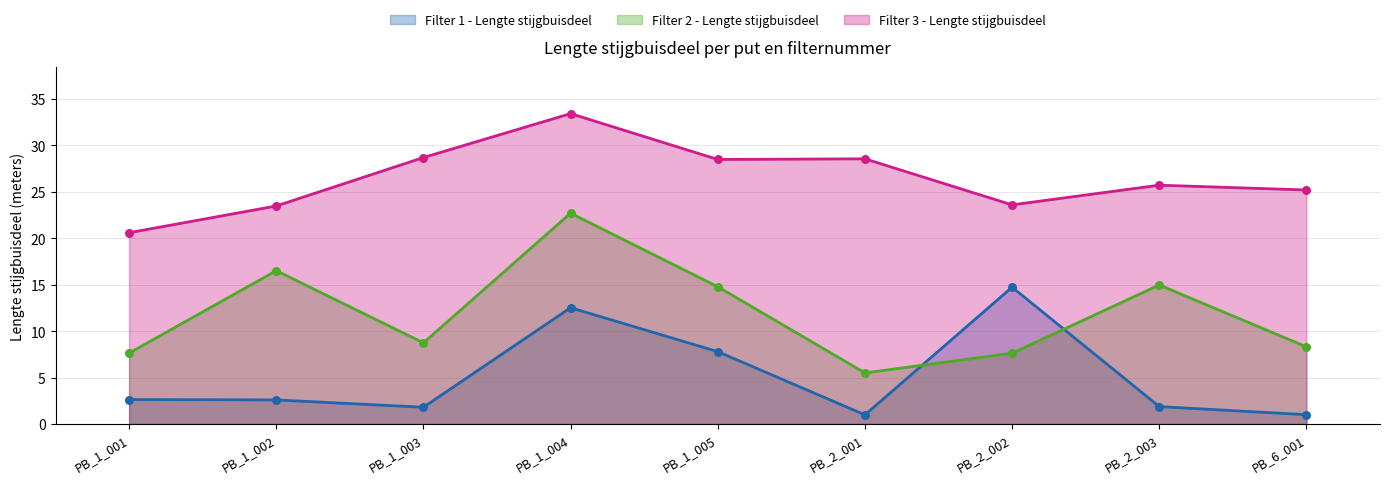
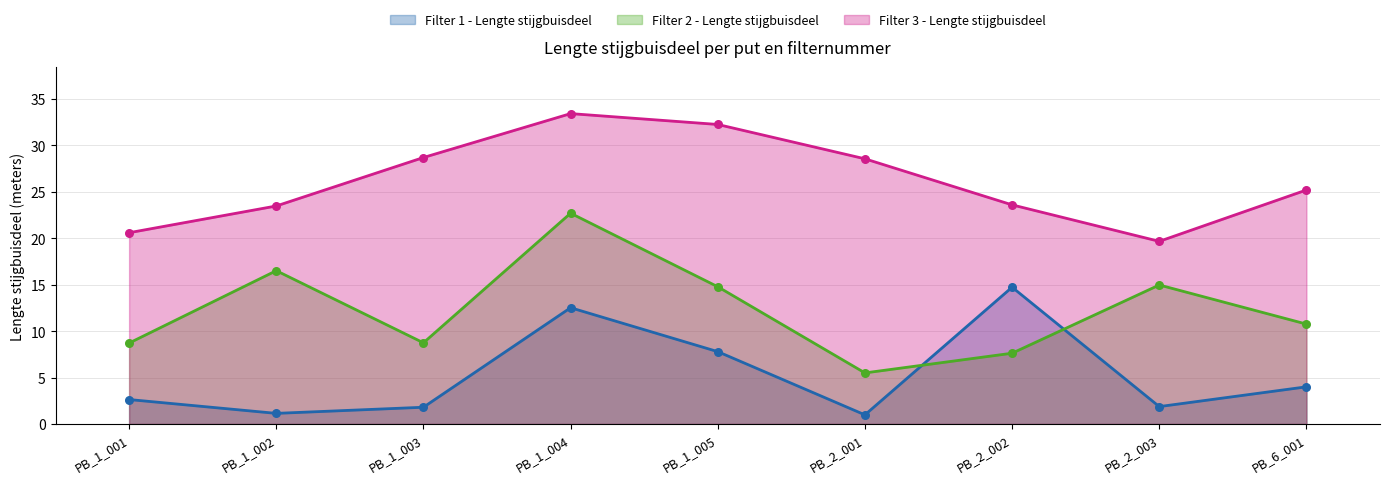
  {
    "Filter 1 - Lengte stijgbuisdeel": {
      "PB_1_001": 3,
-     "PB_1_002": 3,
+     "PB_1_002": 1,
      "PB_1_003": 2,
      "PB_1_004": 13,
      "PB_1_005": 8,
      "PB_2_001": 1,
      "PB_2_002": 15,
      "PB_2_003": 2,
-     "PB_6_001": 1
+     "PB_6_001": 4
    },
    "Filter 2 - Lengte stijgbuisdeel": {
-     "PB_1_001": 8,
+     "PB_1_001": 9,
      "PB_1_002": 17,
      "PB_1_003": 9,
      "PB_1_004": 23,
      "PB_1_005": 15,
      "PB_2_001": 5,
      "PB_2_002": 8,
      "PB_2_003": 15,
-     "PB_6_001": 8
+     "PB_6_001": 11
    },
    "Filter 3 - Lengte stijgbuisdeel": {
      "PB_1_001": 21,
      "PB_1_002": 23,
      "PB_1_003": 29,
      "PB_1_004": 33,
-     "PB_1_005": 28,
+     "PB_1_005": 32,
      "PB_2_001": 29,
      "PB_2_002": 24,
-     "PB_2_003": 26,
+     "PB_2_003": 20,
      "PB_6_001": 25
    }
  }
